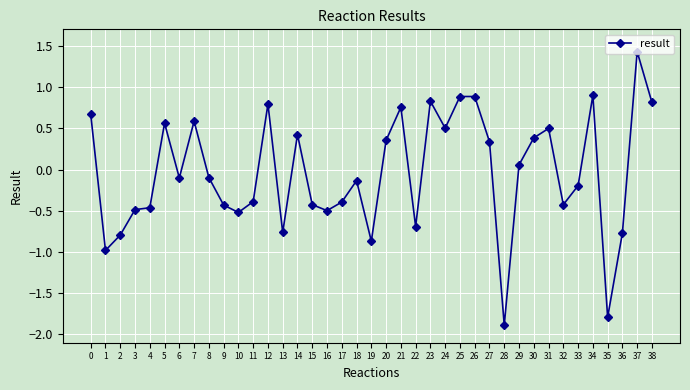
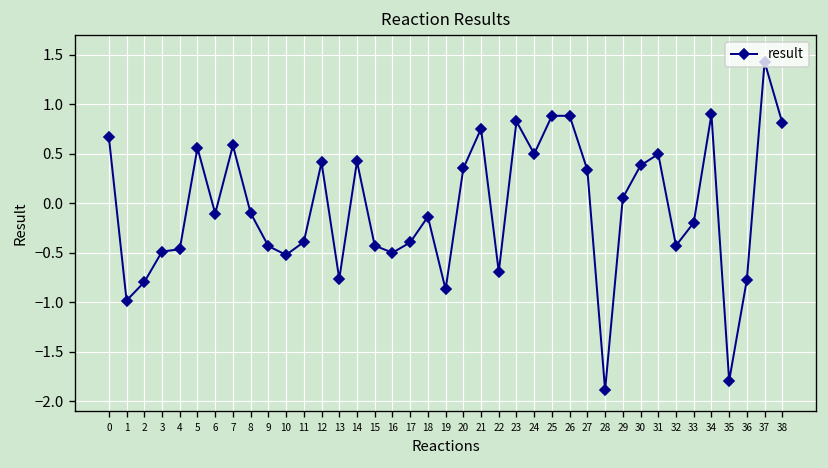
  {
    "0": 0.7,
    "1": -1.0,
    "2": -0.8,
    "3": -0.5,
    "4": -0.5,
    "5": 0.6,
    "6": -0.1,
    "7": 0.6,
    "8": -0.1,
    "9": -0.4,
    "10": -0.5,
    "11": -0.4,
-   "12": 0.8,
+   "12": 0.4,
    "13": -0.8,
    "14": 0.4,
    "15": -0.4,
    "16": -0.5,
    "17": -0.4,
    "18": -0.1,
    "19": -0.9,
    "20": 0.4,
    "21": 0.8,
    "22": -0.7,
    "23": 0.8,
    "24": 0.5,
    "25": 0.9,
    "26": 0.9,
    "27": 0.3,
    "28": -1.9,
    "29": 0.1,
    "30": 0.4,
    "31": 0.5,
    "32": -0.4,
    "33": -0.2,
    "34": 0.9,
    "35": -1.8,
    "36": -0.8,
    "38": 0.8
  }
